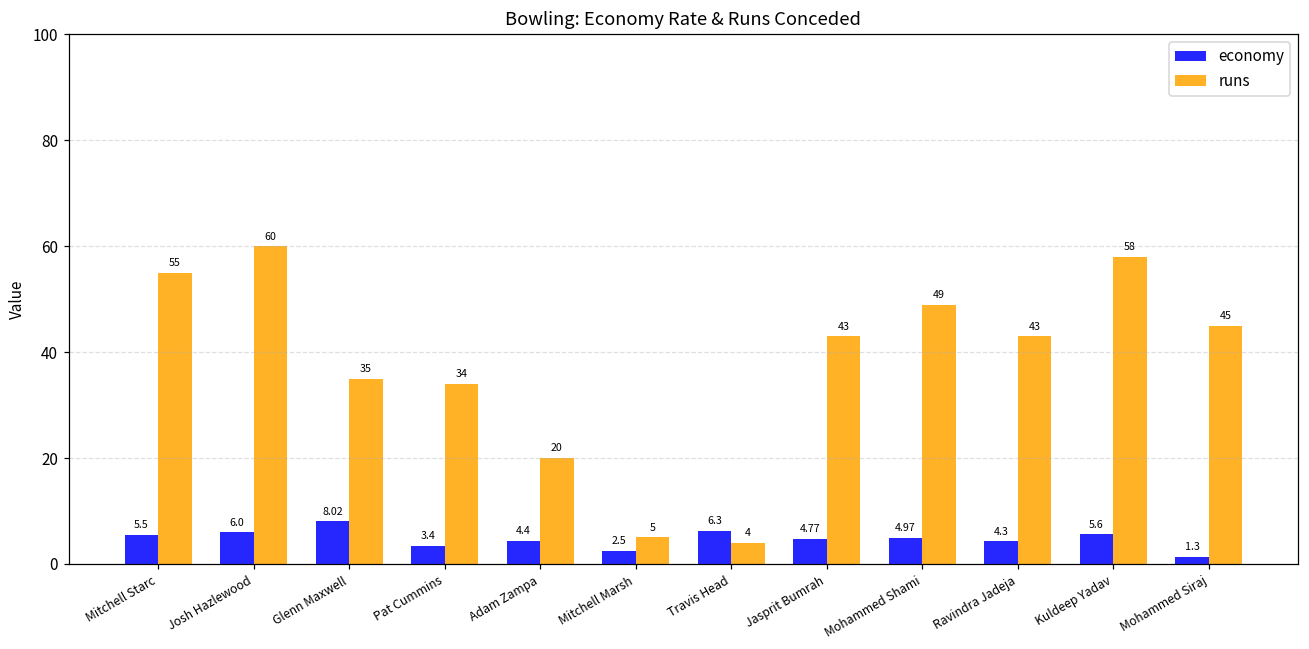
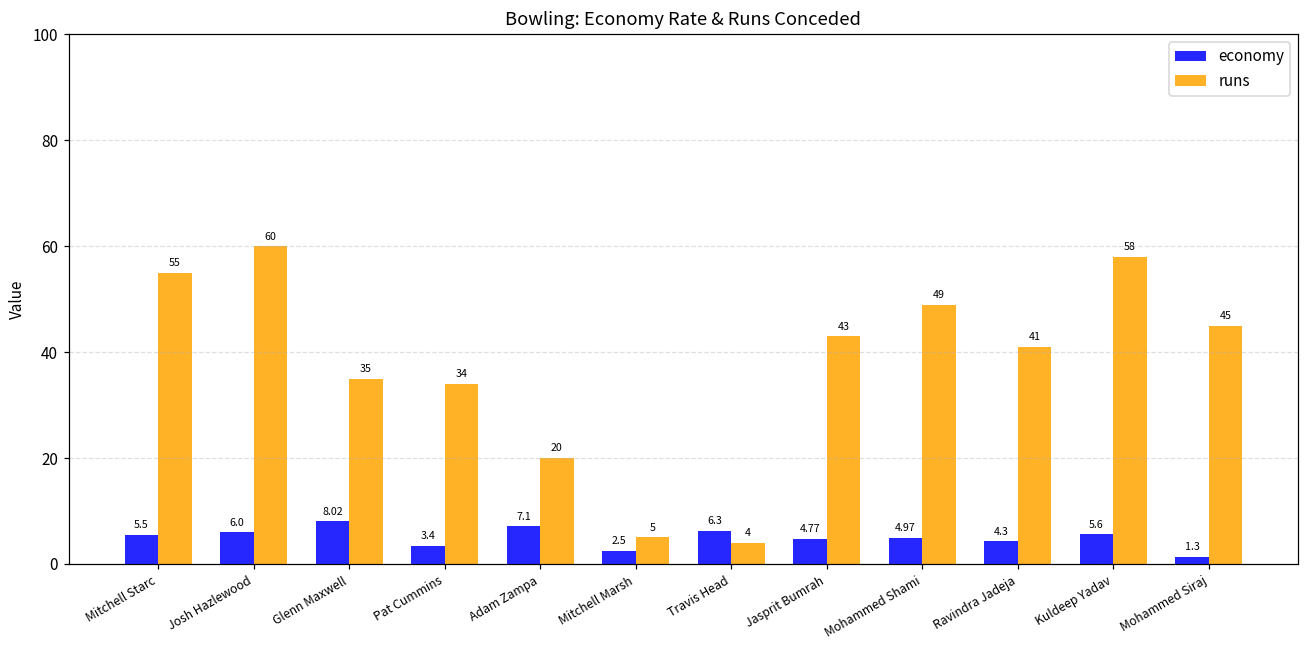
  {
    "economy": {
      "Mitchell Starc": 5.5,
      "Josh Hazlewood": 6.0,
      "Glenn Maxwell": 8.02,
      "Pat Cummins": 3.4,
-     "Adam Zampa": 4.4,
+     "Adam Zampa": 7.1,
      "Mitchell Marsh": 2.5,
      "Travis Head": 6.3,
      "Jasprit Bumrah": 4.77,
      "Mohammed Shami": 4.97,
      "Ravindra Jadeja": 4.3,
      "Kuldeep Yadav": 5.6,
      "Mohammed Siraj": 1.3
    },
    "runs": {
      "Mitchell Starc": 55,
      "Josh Hazlewood": 60,
      "Glenn Maxwell": 35,
      "Pat Cummins": 34,
      "Adam Zampa": 20,
      "Mitchell Marsh": 5,
      "Travis Head": 4,
      "Jasprit Bumrah": 43,
      "Mohammed Shami": 49,
-     "Ravindra Jadeja": 43,
+     "Ravindra Jadeja": 41,
      "Kuldeep Yadav": 58,
      "Mohammed Siraj": 45
    }
  }
